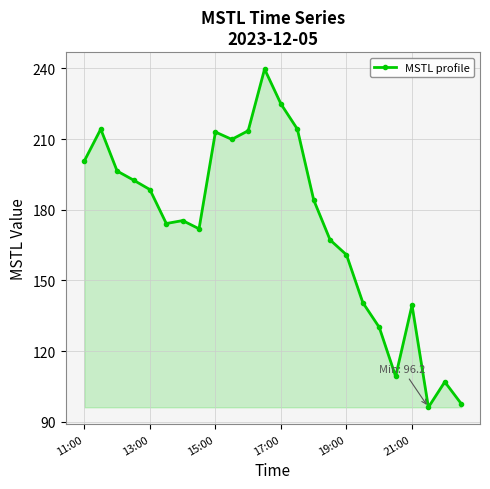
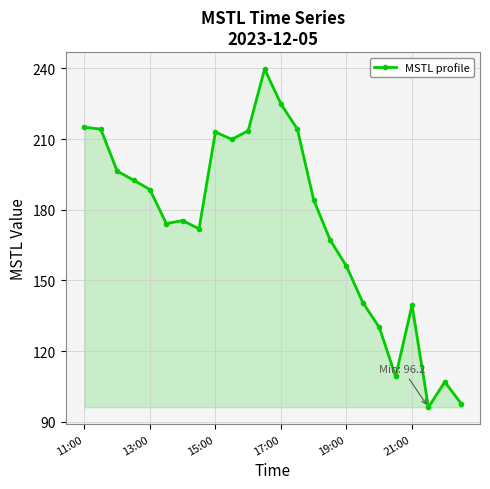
  {
-   "11:00": 201,
+   "11:00": 215,
    "13:00": 189,
    "15:00": 213,
    "17:00": 225,
-   "19:00": 161,
+   "19:00": 156,
    "21:00": 140
  }
